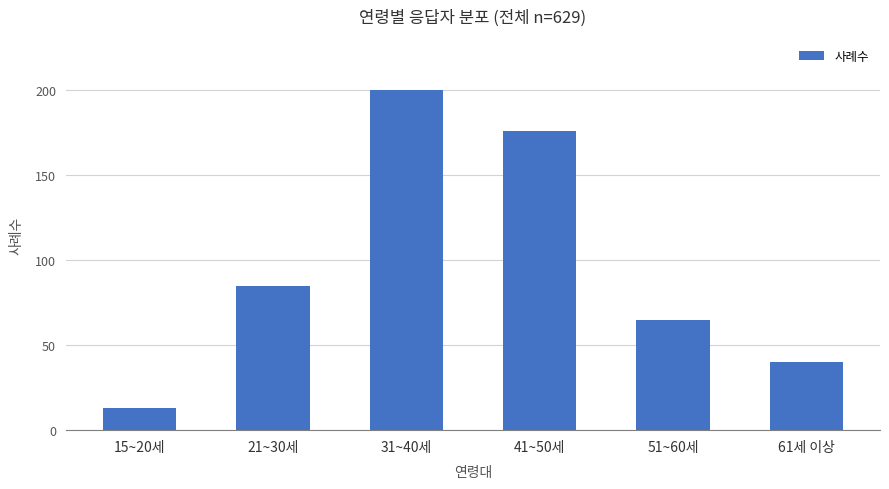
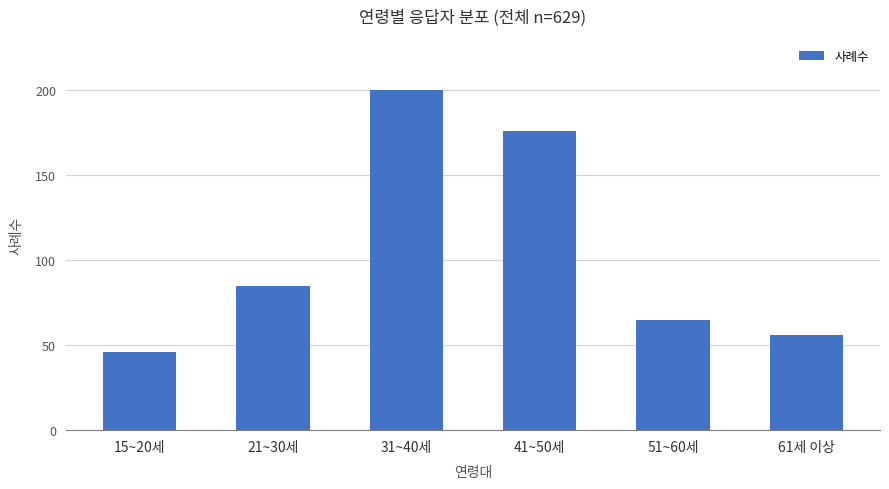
  {
-   "15~20세": 13,
+   "15~20세": 46,
    "21~30세": 85,
    "31~40세": 200,
    "41~50세": 176,
    "51~60세": 65,
-   "61세 이상": 40
+   "61세 이상": 56
  }
